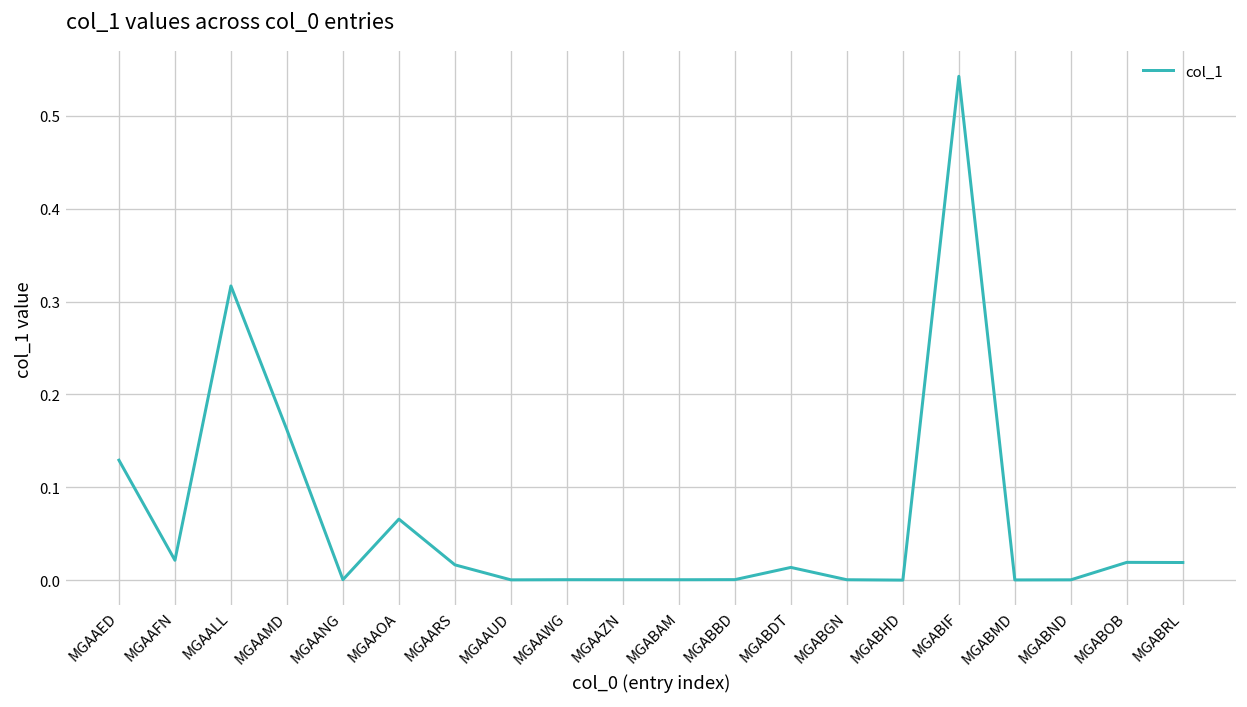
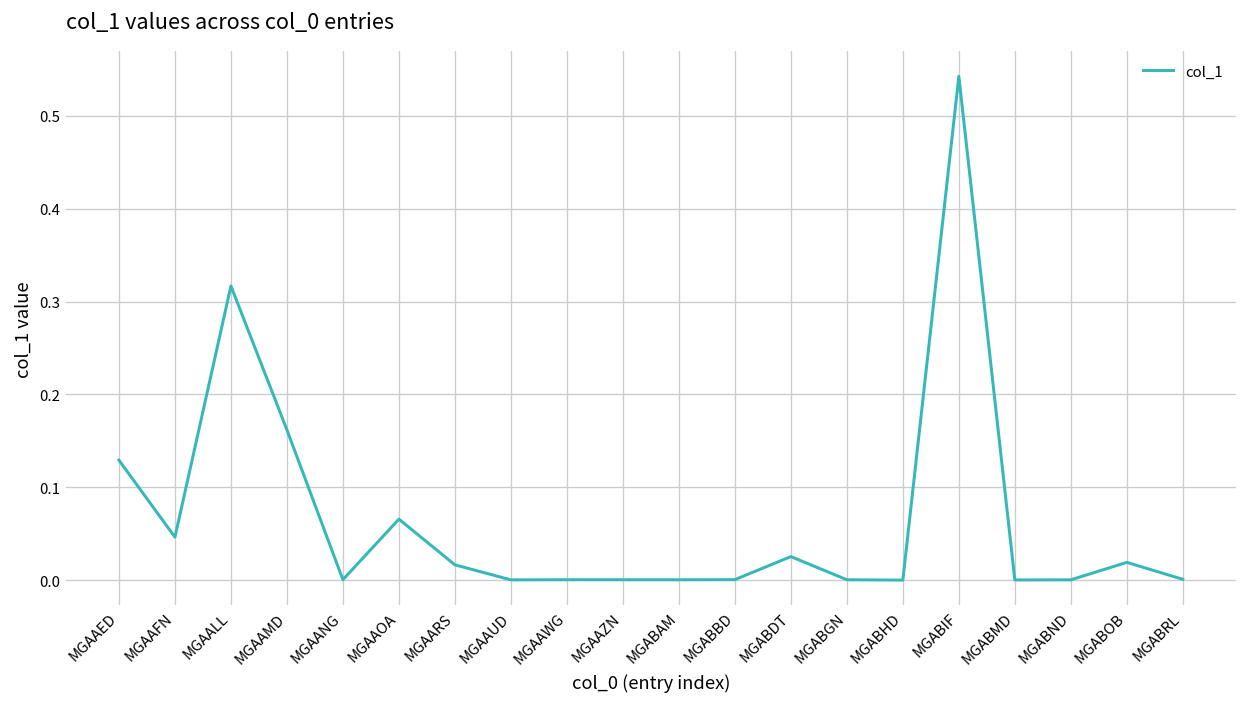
  {
    "MGAAED": 0.13,
-   "MGAAFN": 0.02,
+   "MGAAFN": 0.05,
    "MGAALL": 0.32,
    "MGAAMD": 0.16,
    "MGAANG": 0.00,
    "MGAAOA": 0.07,
    "MGAARS": 0.02,
    "MGAAUD": 0.00,
    "MGAAWG": 0.00,
    "MGAAZN": 0.00,
    "MGABAM": 0.00,
    "MGABBD": 0.00,
-   "MGABDT": 0.01,
+   "MGABDT": 0.03,
    "MGABGN": 0.00,
    "MGABHD": 0.00,
    "MGABIF": 0.54,
    "MGABMD": 0.00,
    "MGABND": 0.00,
    "MGABOB": 0.02,
-   "MGABRL": 0.02
+   "MGABRL": 0.00
  }
